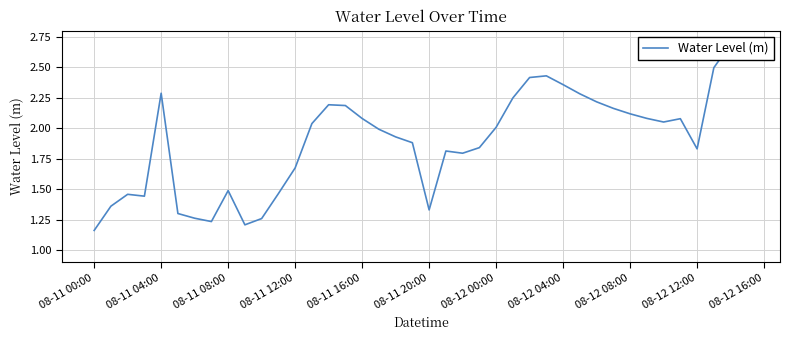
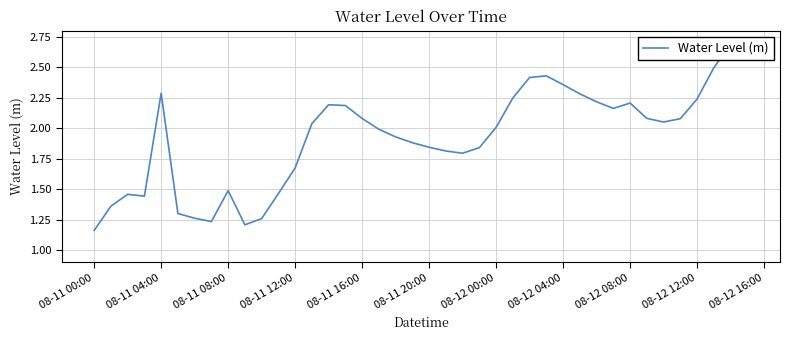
  {
    "08-11 00:00": 1.16,
    "08-11 04:00": 2.29,
    "08-11 08:00": 1.49,
    "08-11 12:00": 1.67,
    "08-11 16:00": 2.08,
-   "08-11 20:00": 1.33,
+   "08-11 20:00": 1.84,
    "08-12 00:00": 2.01,
    "08-12 04:00": 2.36,
-   "08-12 08:00": 2.12,
-   "08-12 12:00": 1.83
+   "08-12 08:00": 2.21,
+   "08-12 12:00": 2.24
  }
